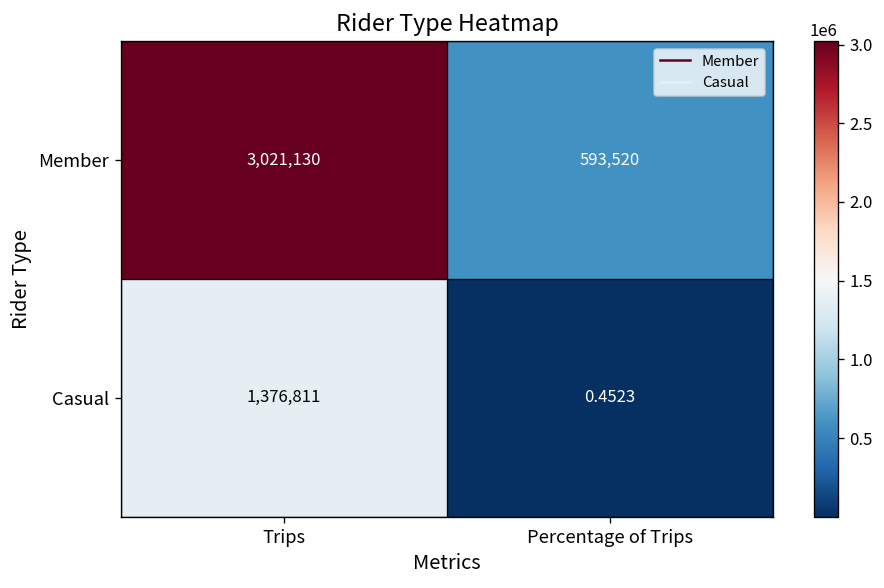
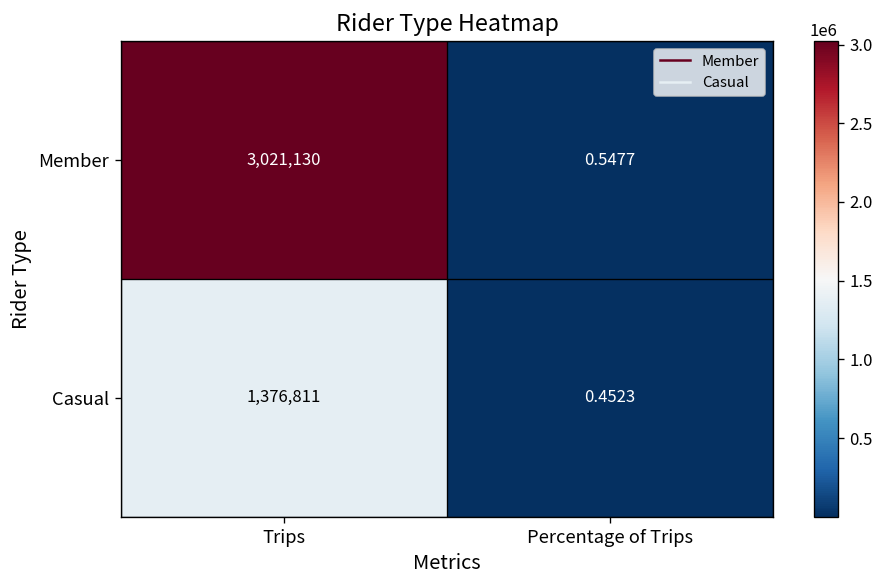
  {
    "Member": {
      "Trips": "3,021,130",
-     "Percentage of Trips": "593,520"
+     "Percentage of Trips": "0.5477"
    },
    "Casual": {
      "Trips": "1,376,811",
      "Percentage of Trips": "0.4523"
    }
  }
